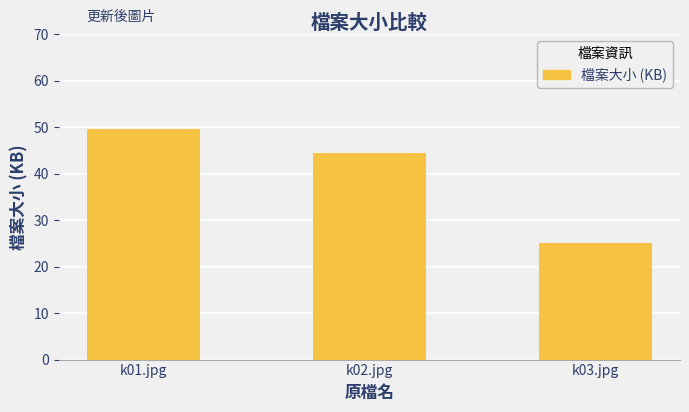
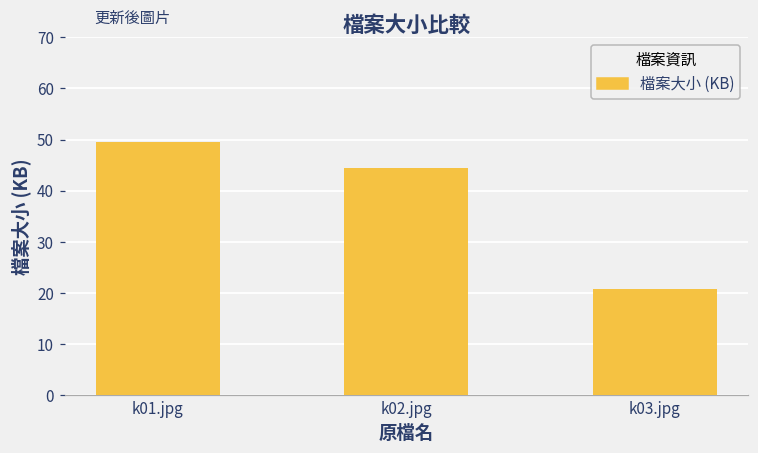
  {
    "k01.jpg": 50,
    "k02.jpg": 45,
-   "k03.jpg": 25
+   "k03.jpg": 21
  }
